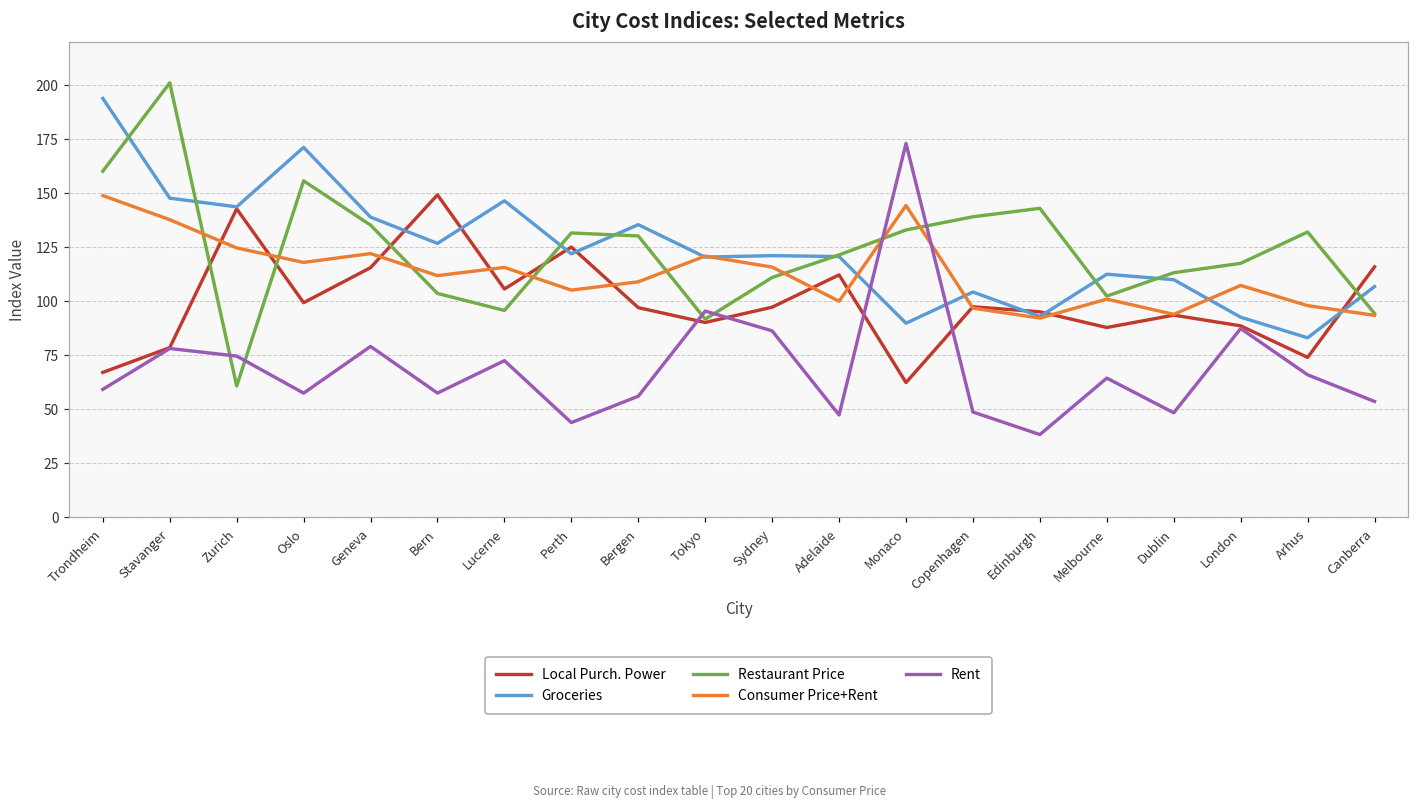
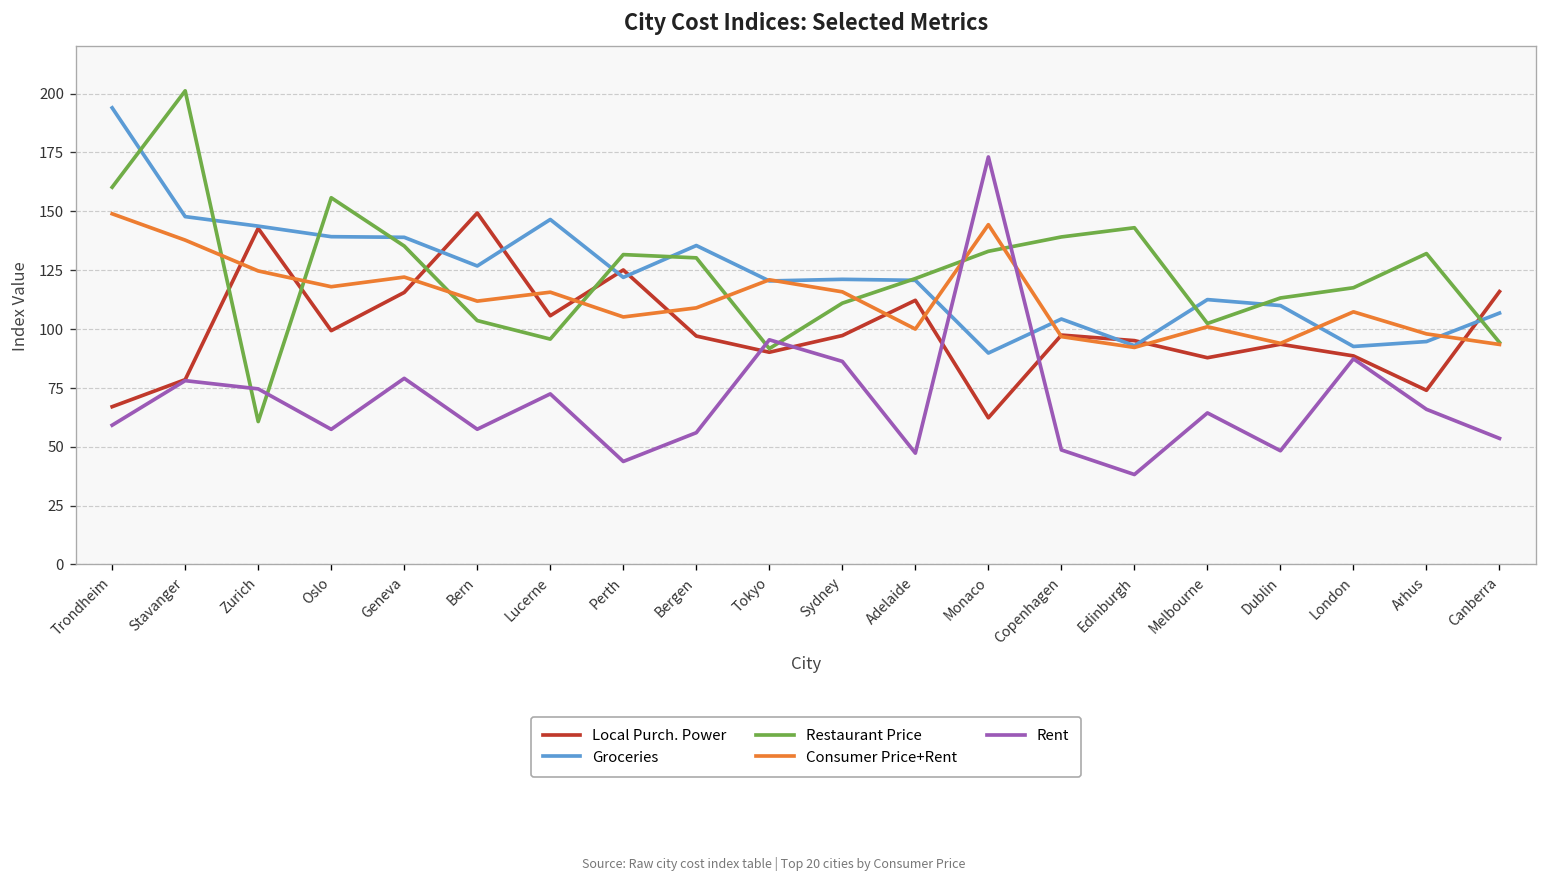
  {
    "Local Purch. Power": {
      "Trondheim": 67,
      "Oslo": 99,
      "Geneva": 116,
      "Bern": 149,
      "Lucerne": 106,
      "Perth": 125,
      "Bergen": 97,
      "Tokyo": 90,
      "Sydney": 97,
      "Adelaide": 112,
      "Monaco": 62,
      "Edinburgh": 95,
      "Melbourne": 88,
      "Arhus": 74,
      "Canberra": 116
    },
    "Groceries": {
      "Trondheim": 194,
      "Stavanger": 148,
-     "Oslo": 171,
+     "Oslo": 139,
      "Geneva": 139,
      "Bern": 127,
      "Lucerne": 147,
      "Perth": 122,
      "Bergen": 135,
      "Sydney": 121,
      "Monaco": 90,
      "Copenhagen": 104,
      "Melbourne": 113,
      "Dublin": 110,
      "London": 93,
-     "Arhus": 83,
+     "Arhus": 95,
      "Canberra": 107
    },
    "Restaurant Price": {
      "Trondheim": 160,
      "Stavanger": 201,
      "Zurich": 61,
      "Oslo": 156,
      "Geneva": 135,
      "Bern": 104,
      "Lucerne": 96,
      "Perth": 132,
      "Bergen": 130,
      "Tokyo": 92,
      "Sydney": 111,
      "Monaco": 133,
      "Copenhagen": 139,
      "Edinburgh": 143,
      "Melbourne": 102,
      "Dublin": 113,
      "London": 118,
      "Arhus": 132
    },
    "Consumer Price+Rent": {
      "Trondheim": 149,
      "Stavanger": 138,
      "Zurich": 125,
      "Oslo": 118,
      "Geneva": 122,
      "Bern": 112,
      "Lucerne": 116,
      "Perth": 105,
      "Bergen": 109,
      "Sydney": 116,
      "Adelaide": 100,
      "Monaco": 144,
      "Melbourne": 101,
      "London": 107,
      "Arhus": 98
    },
    "Rent": {
      "Trondheim": 59,
      "Zurich": 75,
      "Oslo": 57,
      "Geneva": 79,
      "Bern": 57,
      "Lucerne": 72,
      "Perth": 44,
      "Bergen": 56,
      "Tokyo": 95,
      "Sydney": 86,
      "Adelaide": 47,
      "Monaco": 173,
      "Copenhagen": 49,
      "Edinburgh": 38,
      "Melbourne": 64,
      "Dublin": 48,
      "Arhus": 66,
      "Canberra": 54
    }
  }
